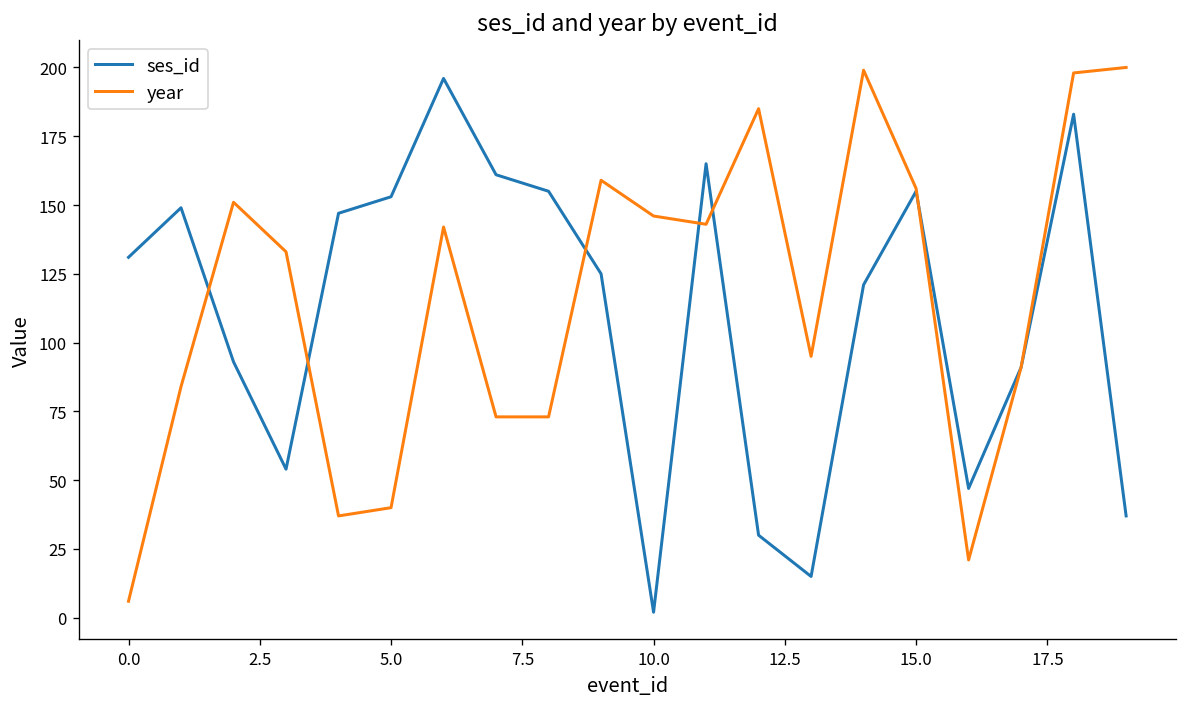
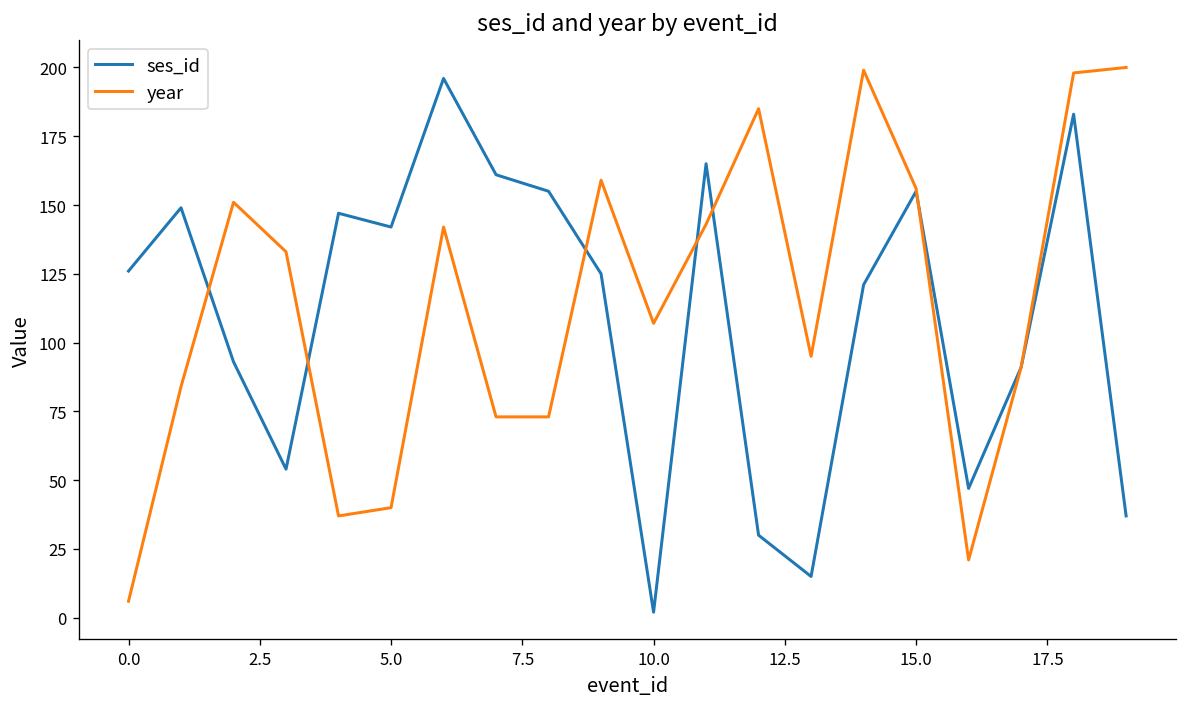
  {
    "ses_id": {
-     "0.0": 131,
-     "5.0": 153,
+     "0.0": 126,
+     "5.0": 142,
      "10.0": 2
    },
    "year": {
      "0.0": 6,
      "5.0": 40,
-     "10.0": 146
+     "10.0": 107
    }
  }
